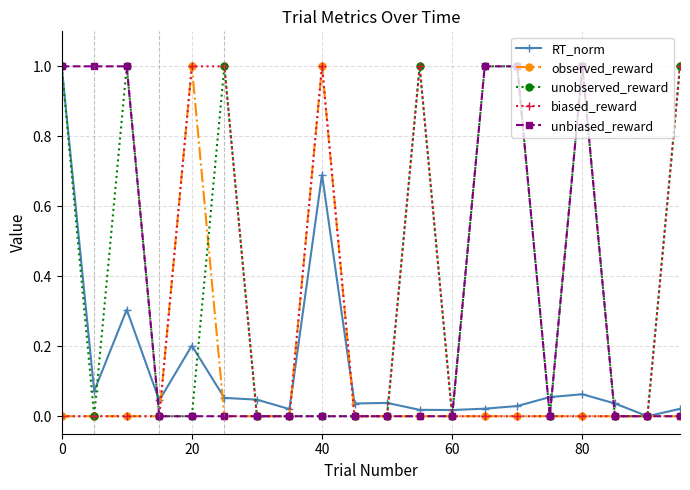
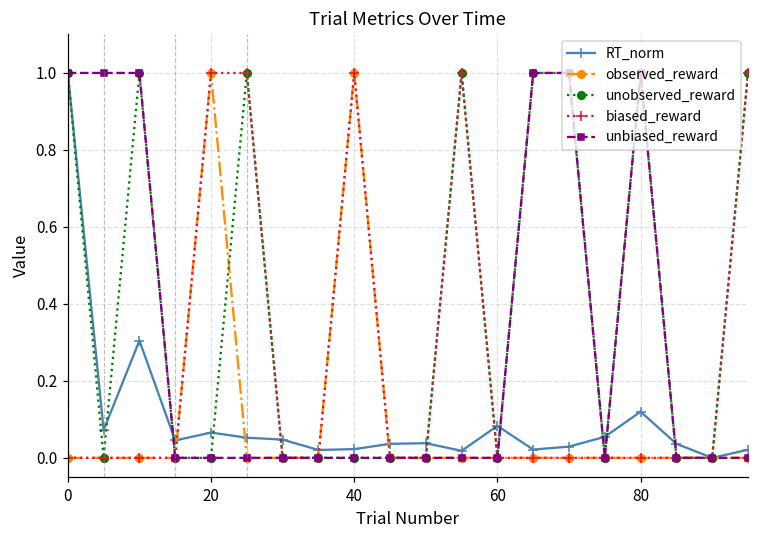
  {
    "RT_norm": {
-     "20": 0.20,
-     "40": 0.69,
-     "60": 0.02,
-     "80": 0.06
+     "20": 0.07,
+     "40": 0.02,
+     "60": 0.08,
+     "80": 0.12
    }
  }
